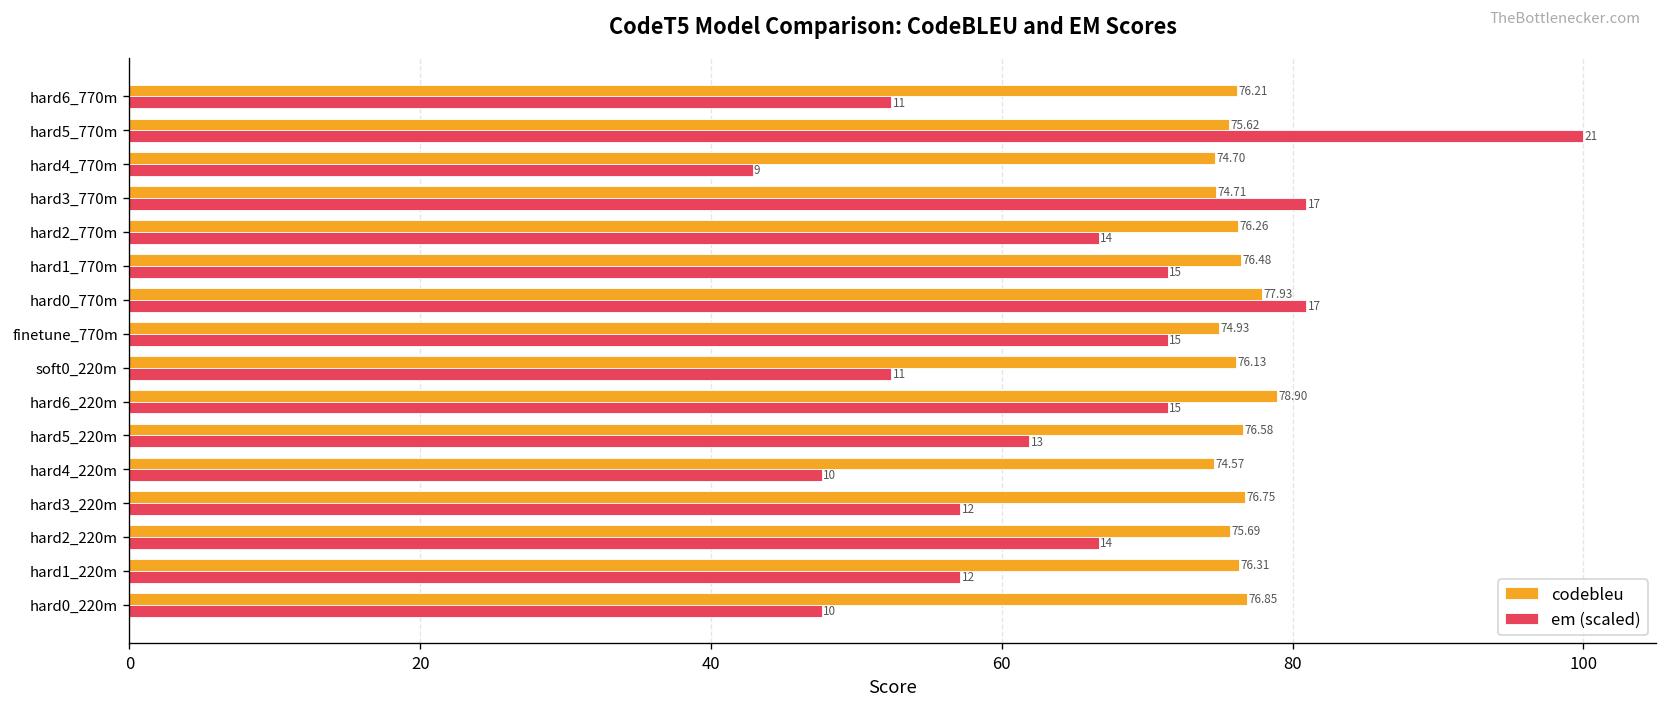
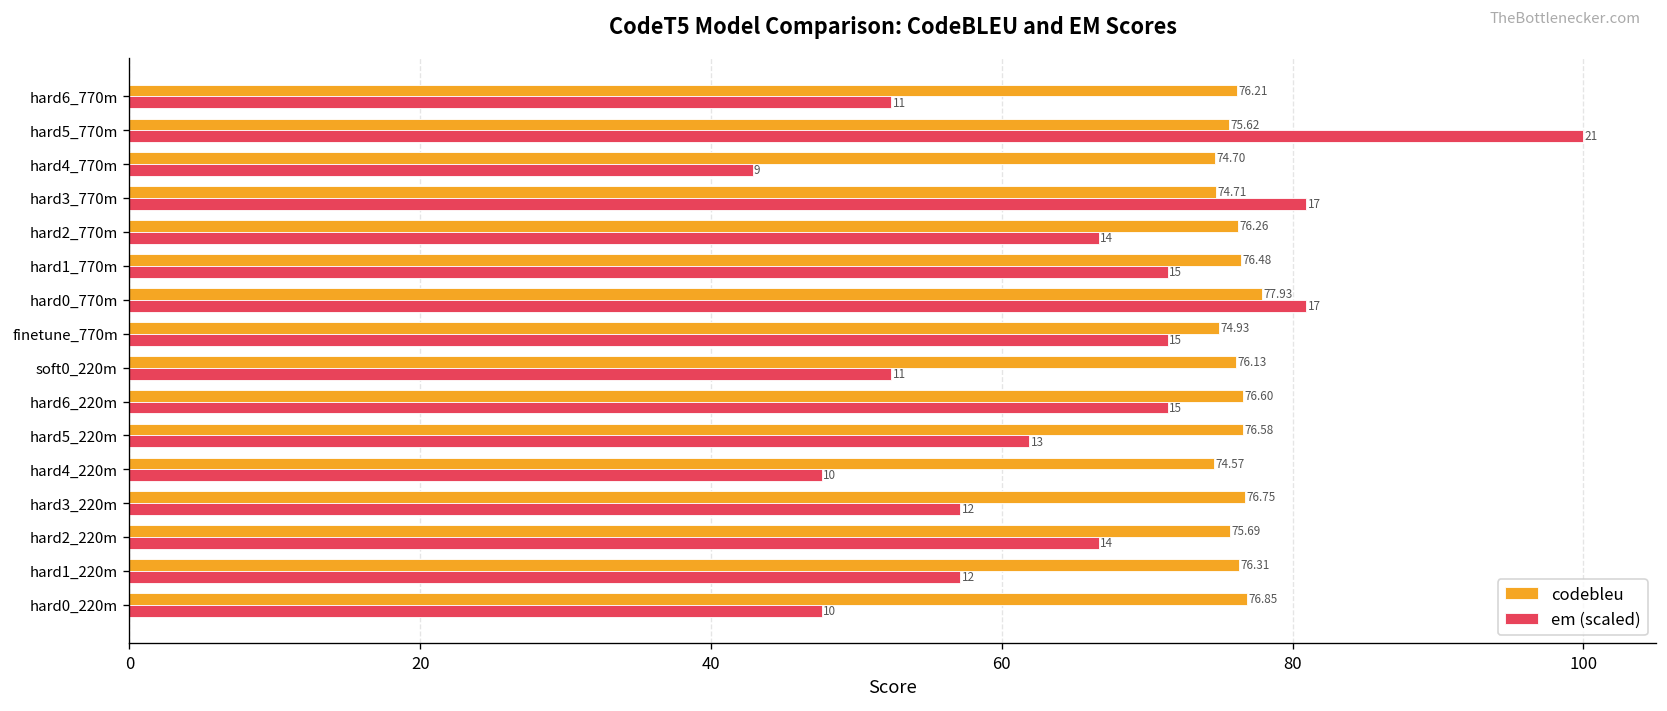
  {
    "codebleu": {
      "hard6_770m": 76.21,
      "hard5_770m": 75.62,
      "hard4_770m": 74.70,
      "hard3_770m": 74.71,
      "hard2_770m": 76.26,
      "hard1_770m": 76.48,
      "hard0_770m": 77.93,
      "finetune_770m": 74.93,
      "soft0_220m": 76.13,
-     "hard6_220m": 78.90,
+     "hard6_220m": 76.60,
      "hard5_220m": 76.58,
      "hard4_220m": 74.57,
      "hard3_220m": 76.75,
      "hard2_220m": 75.69,
      "hard1_220m": 76.31,
      "hard0_220m": 76.85
    }
  }
